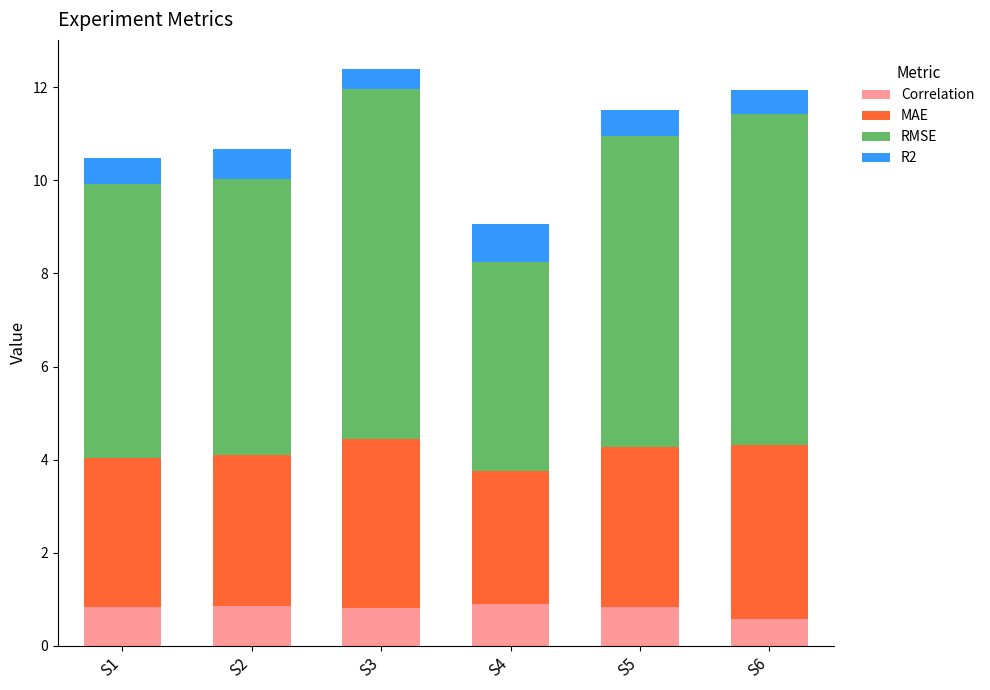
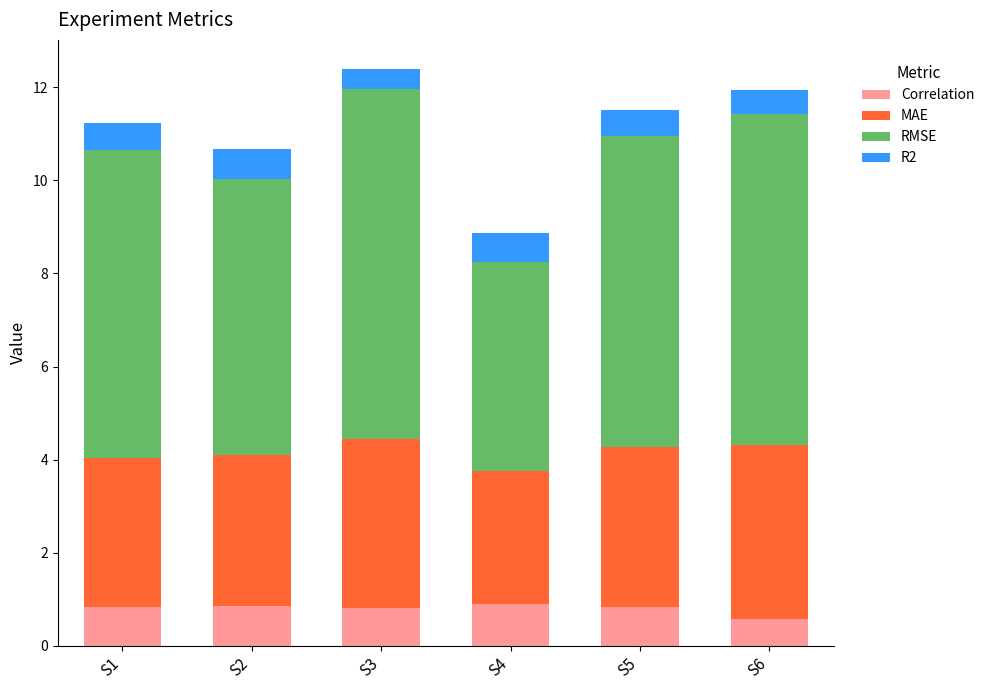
  {
    "Correlation": {
      "S1": 0.8,
      "S2": 0.8,
      "S3": 0.8,
      "S4": 0.9,
      "S5": 0.8,
      "S6": 0.6
    },
    "MAE": {
      "S1": 3.2,
      "S2": 3.3,
      "S3": 3.6,
      "S4": 2.9,
      "S5": 3.4,
      "S6": 3.7
    },
    "RMSE": {
-     "S1": 5.9,
+     "S1": 6.6,
      "S2": 5.9,
      "S3": 7.5,
      "S4": 4.5,
      "S5": 6.7,
      "S6": 7.1
    },
    "R2": {
      "S1": 0.6,
      "S2": 0.7,
      "S3": 0.4,
-     "S4": 0.8,
+     "S4": 0.6,
      "S5": 0.6,
      "S6": 0.5
    }
  }
